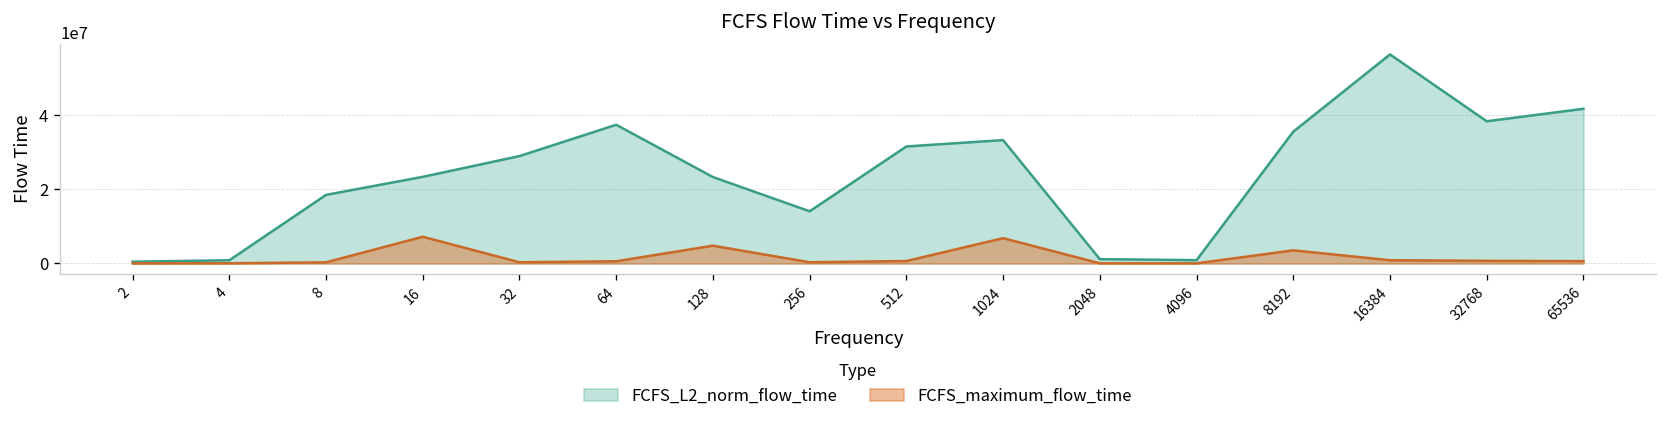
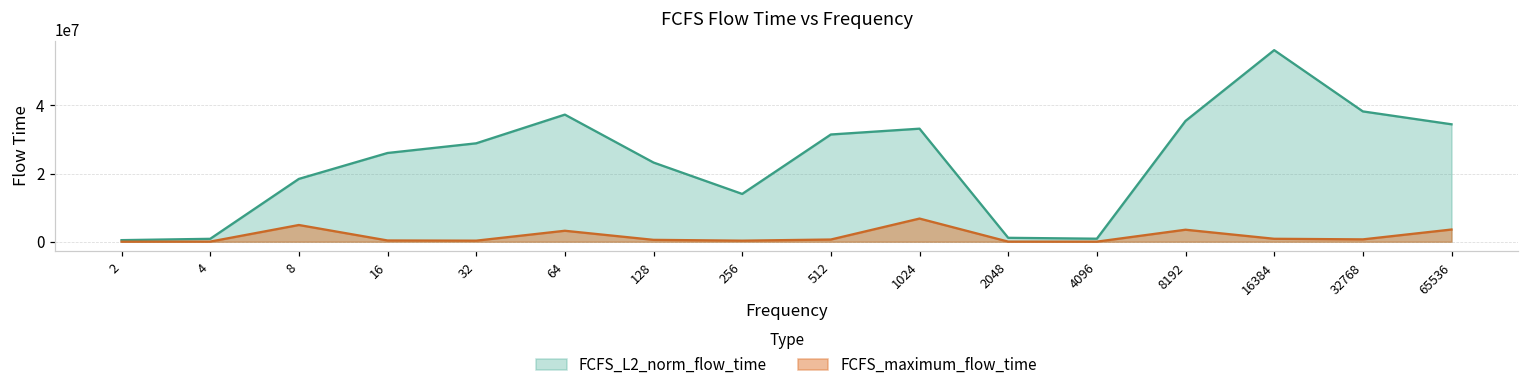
  {
    "FCFS_L2_norm_flow_time": {
      "8": 18000000,
-     "16": 23000000,
+     "16": 26000000,
      "32": 29000000,
      "64": 37000000,
      "128": 23000000,
      "256": 14000000,
      "512": 31000000,
      "1024": 33000000,
      "2048": 1000000,
      "4096": 1000000,
      "8192": 35000000,
      "16384": 56000000,
      "32768": 38000000,
-     "65536": 42000000
+     "65536": 34000000
    },
    "FCFS_maximum_flow_time": {
-     "8": 0,
-     "16": 7000000,
+     "8": 5000000,
+     "16": 0,
      "32": 0,
-     "64": 1000000,
-     "128": 5000000,
+     "64": 3000000,
+     "128": 1000000,
      "256": 0,
      "512": 1000000,
      "1024": 7000000,
      "2048": 0,
      "4096": 0,
      "8192": 4000000,
      "16384": 1000000,
      "32768": 1000000,
-     "65536": 1000000
+     "65536": 4000000
    }
  }
